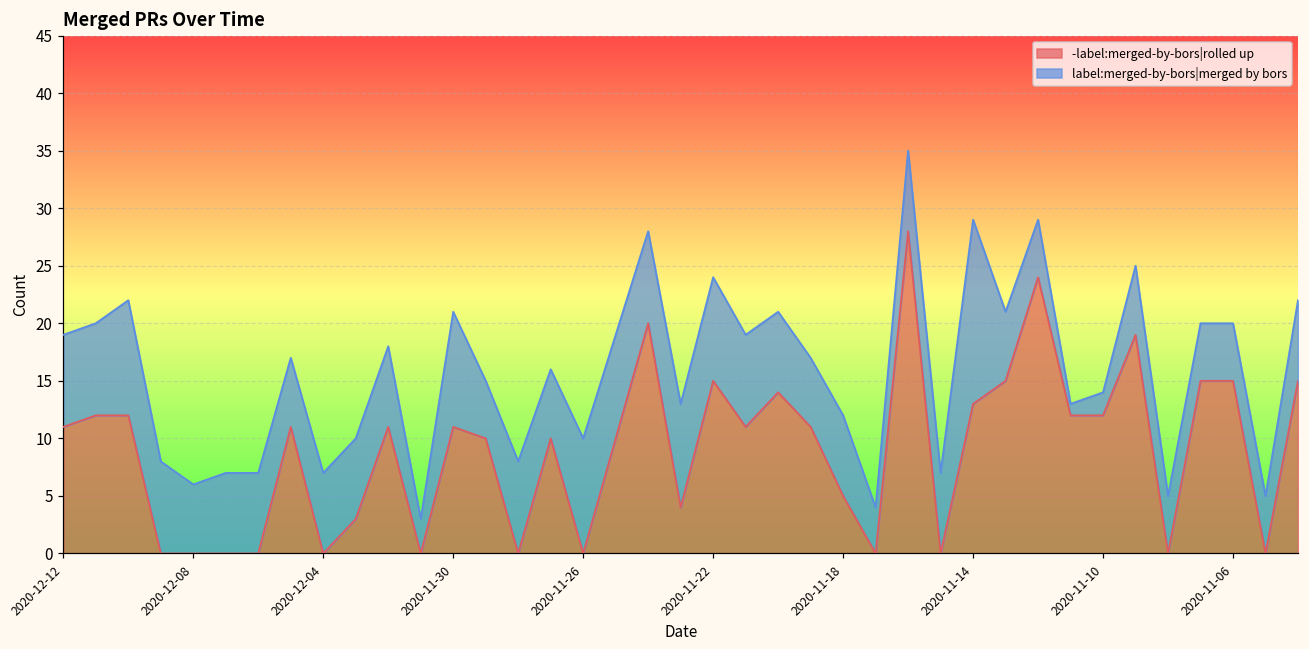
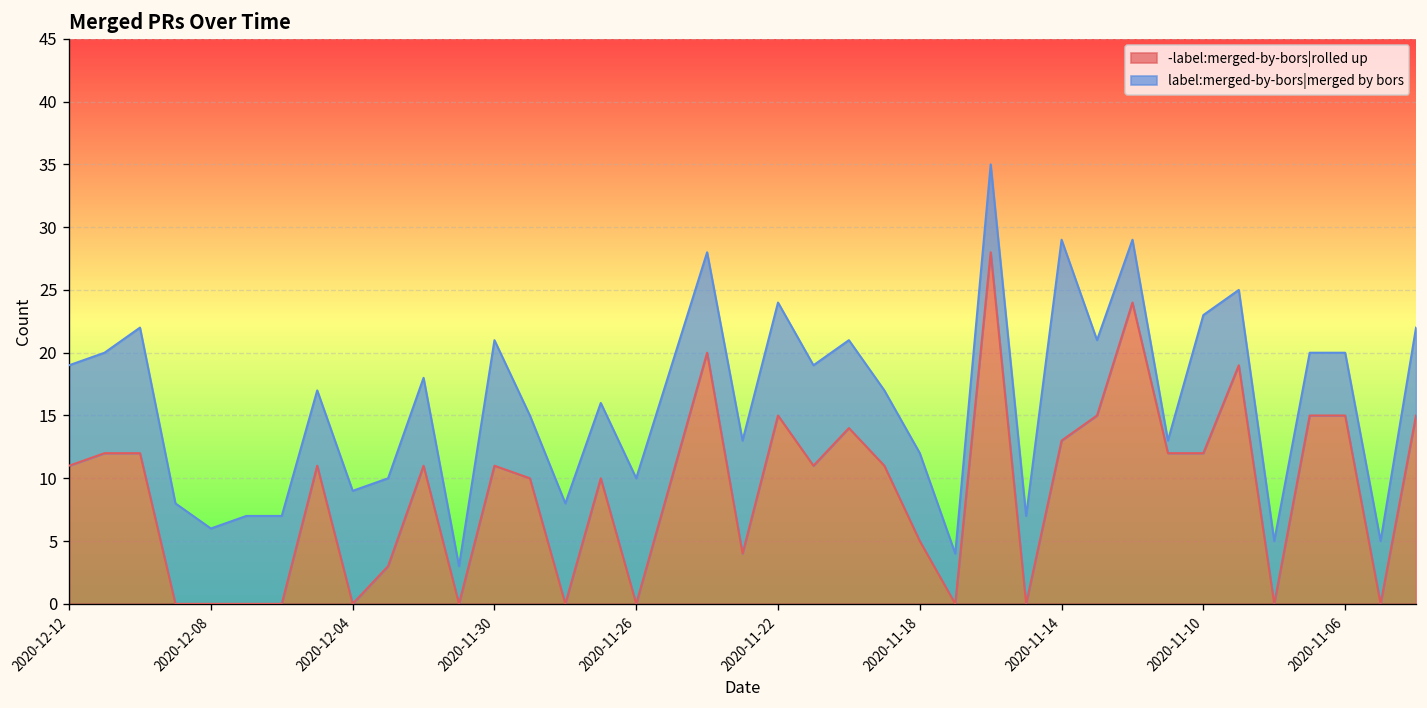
  {
    "-label:merged-by-bors|rolled up": {
      "2020-12-12": 11,
      "2020-12-08": 0,
      "2020-12-04": 0,
      "2020-11-30": 11,
      "2020-11-26": 0,
      "2020-11-22": 15,
      "2020-11-18": 5,
      "2020-11-14": 13,
      "2020-11-10": 12,
      "2020-11-06": 15
    },
    "label:merged-by-bors|merged by bors": {
      "2020-12-12": 8,
      "2020-12-08": 6,
-     "2020-12-04": 7,
+     "2020-12-04": 9,
      "2020-11-30": 10,
      "2020-11-26": 10,
      "2020-11-22": 9,
      "2020-11-18": 7,
      "2020-11-14": 16,
-     "2020-11-10": 2,
+     "2020-11-10": 11,
      "2020-11-06": 5
    }
  }
